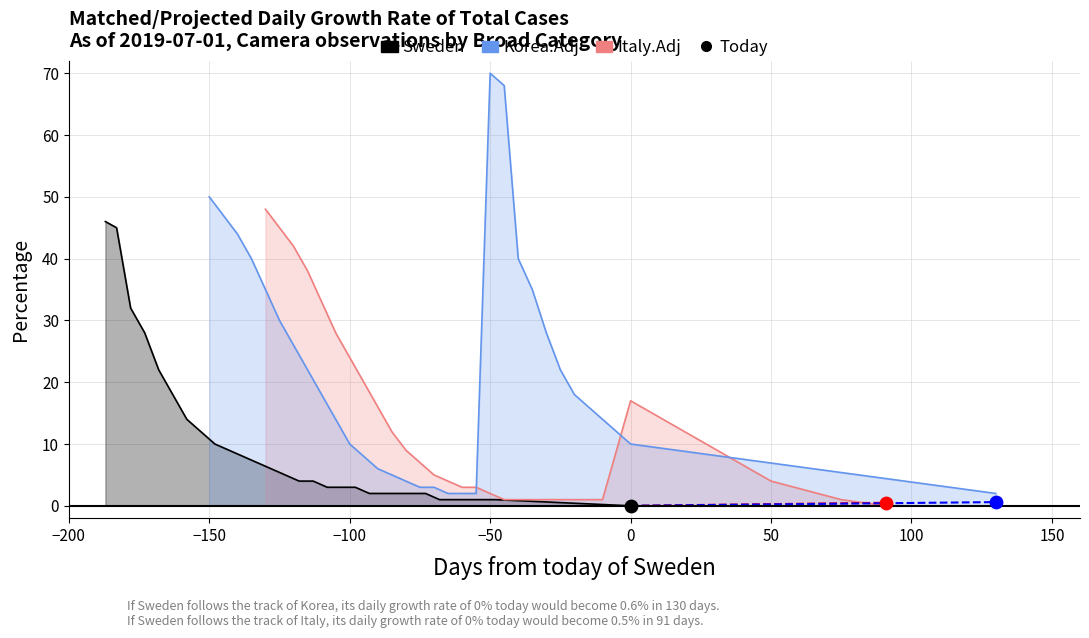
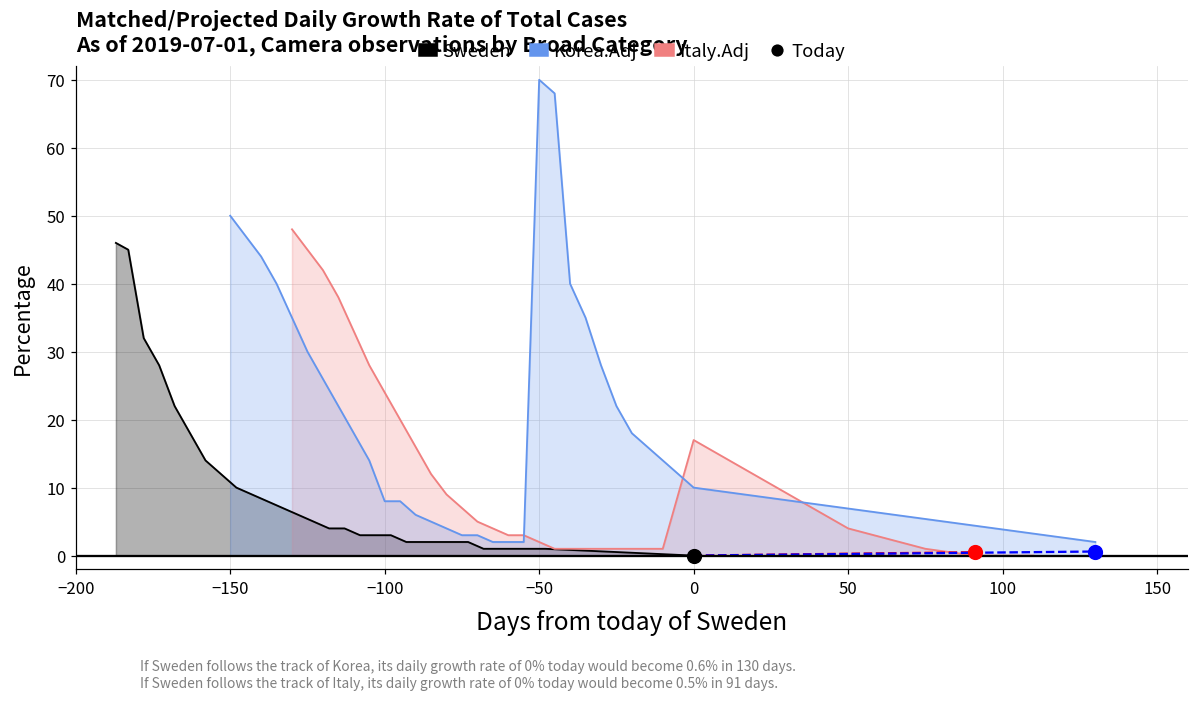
  {
    "Italy.Adj": {
      "−100": 24,
      "−50": 2,
      "0": 17,
      "50": 4,
      "100": 0
    },
    "Korea.Adj": {
      "−150": 50,
-     "−100": 10,
+     "−100": 8,
      "−50": 70,
      "0": 10
    }
  }
